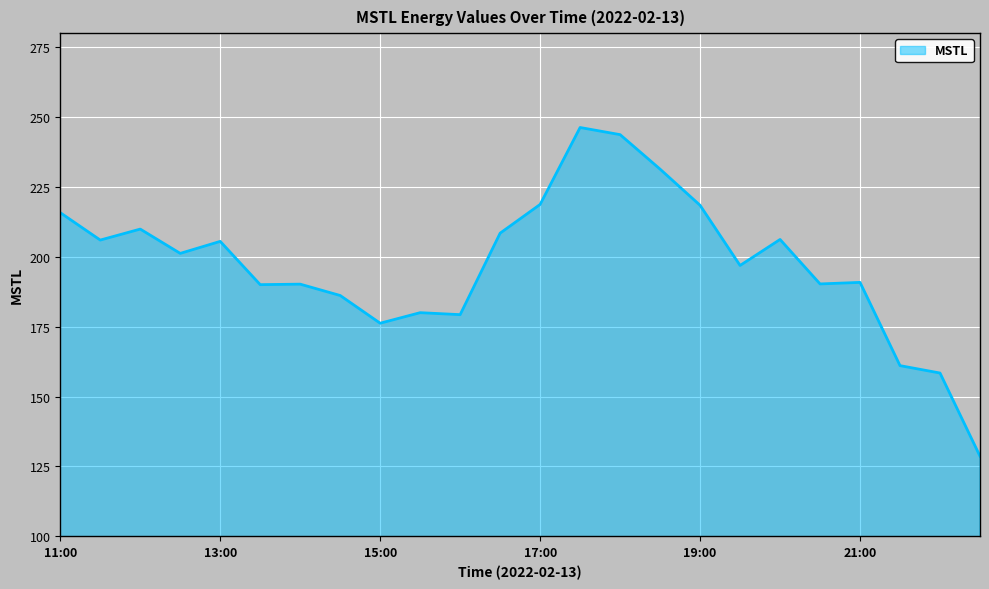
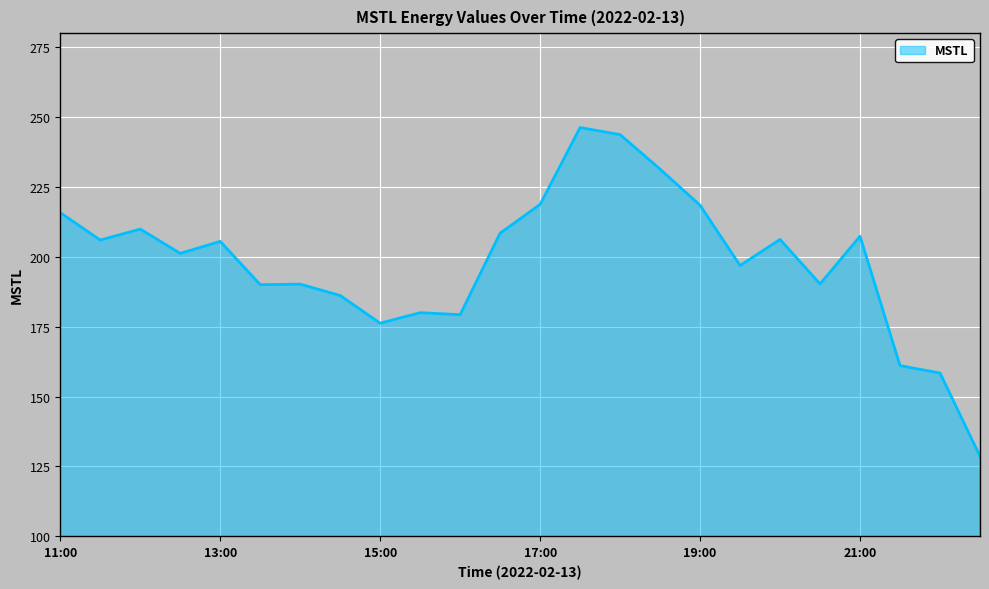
  {
    "11:00": 216,
    "13:00": 206,
    "15:00": 176,
    "17:00": 219,
    "19:00": 218,
-   "21:00": 191
+   "21:00": 207
  }
